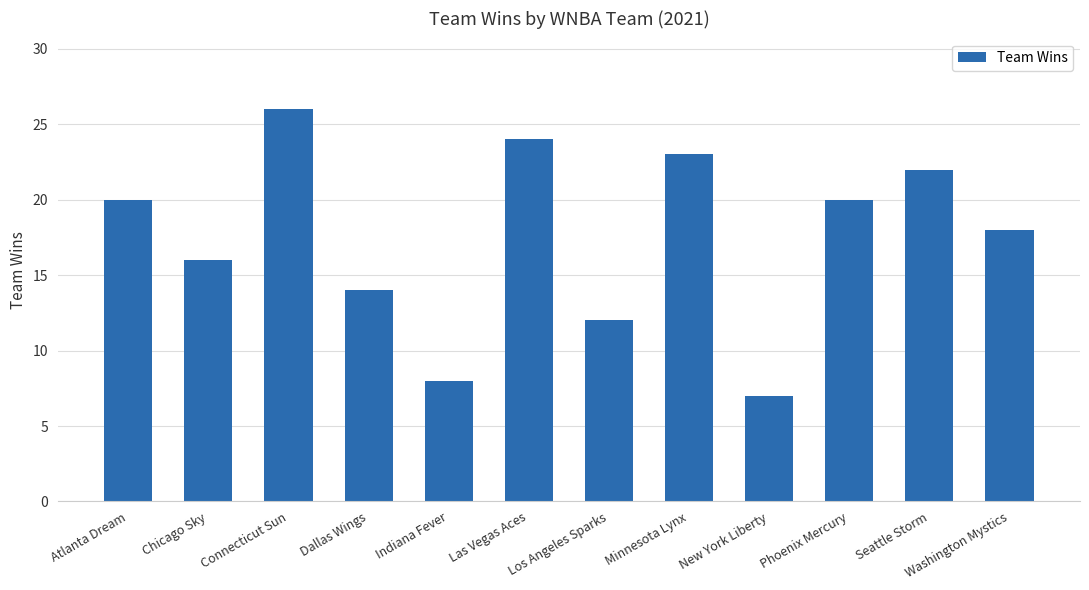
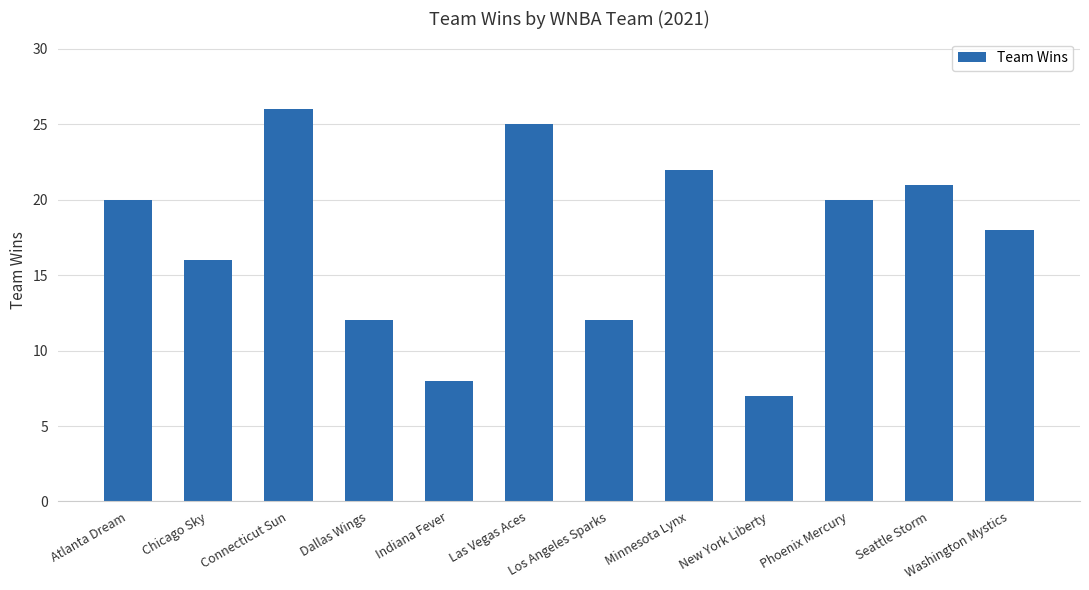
  {
    "Atlanta Dream": 20,
    "Chicago Sky": 16,
    "Connecticut Sun": 26,
-   "Dallas Wings": 14,
+   "Dallas Wings": 12,
    "Indiana Fever": 8,
-   "Las Vegas Aces": 24,
+   "Las Vegas Aces": 25,
    "Los Angeles Sparks": 12,
-   "Minnesota Lynx": 23,
+   "Minnesota Lynx": 22,
    "New York Liberty": 7,
    "Phoenix Mercury": 20,
-   "Seattle Storm": 22,
+   "Seattle Storm": 21,
    "Washington Mystics": 18
  }
